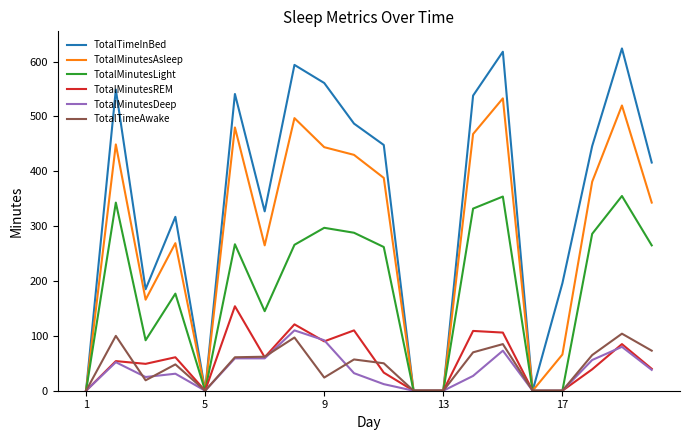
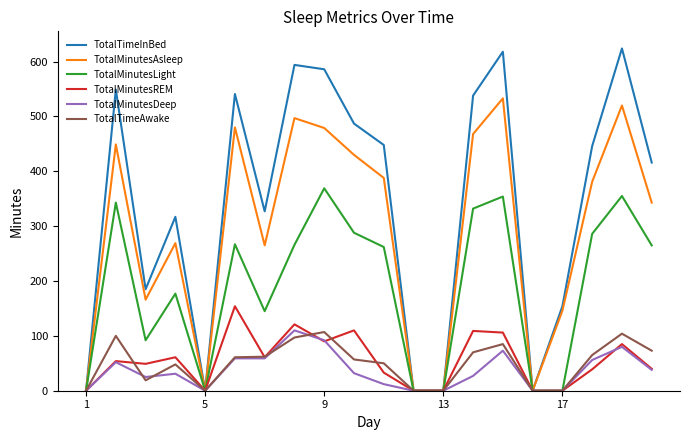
  {
    "TotalTimeInBed": {
-     "9": 560,
-     "17": 200
+     "9": 590,
+     "17": 150
    },
    "TotalMinutesAsleep": {
-     "9": 440,
-     "17": 70
+     "9": 480,
+     "17": 150
    },
    "TotalMinutesLight": {
-     "9": 300
+     "9": 370
    },
    "TotalTimeAwake": {
-     "9": 20
+     "9": 110
    }
  }
